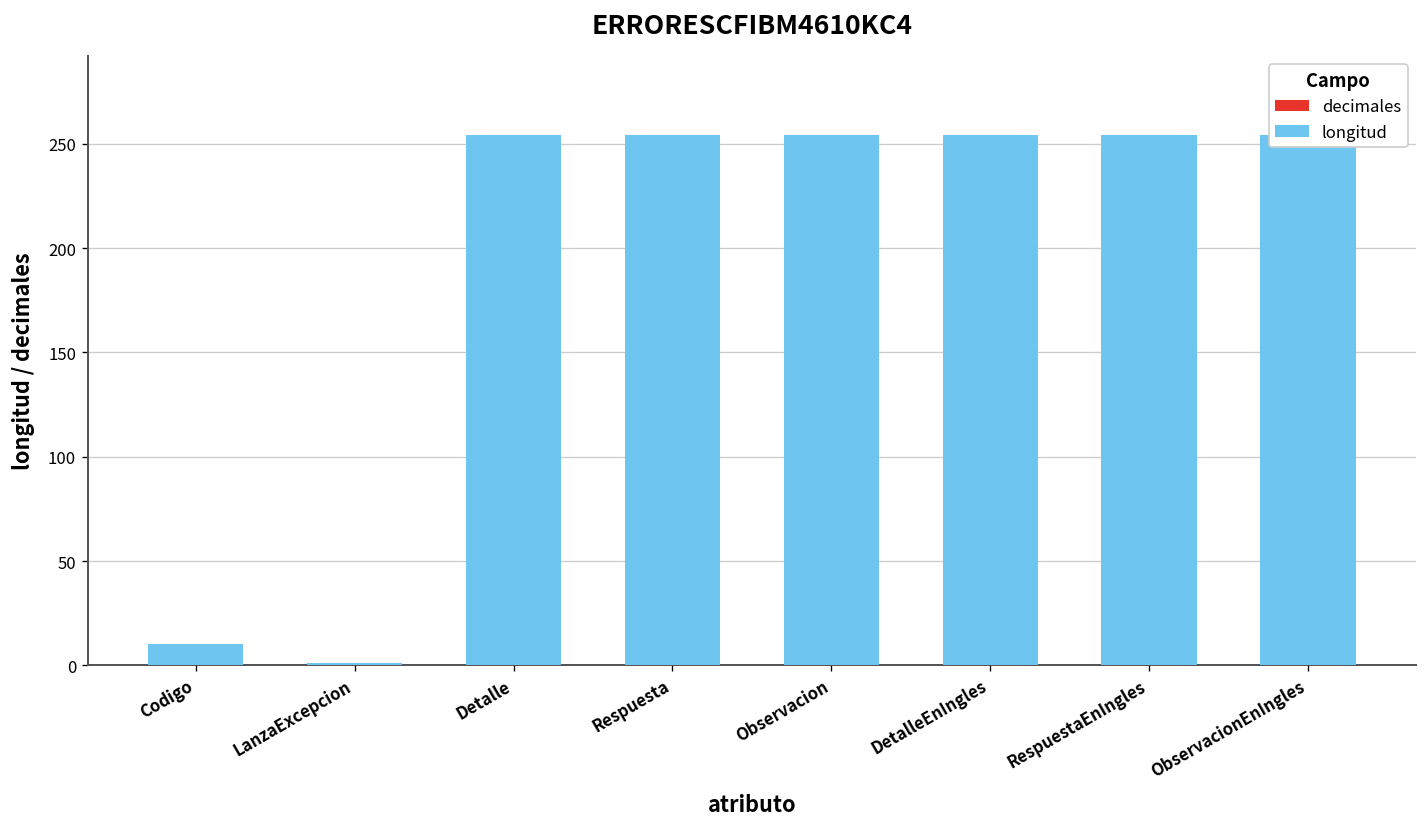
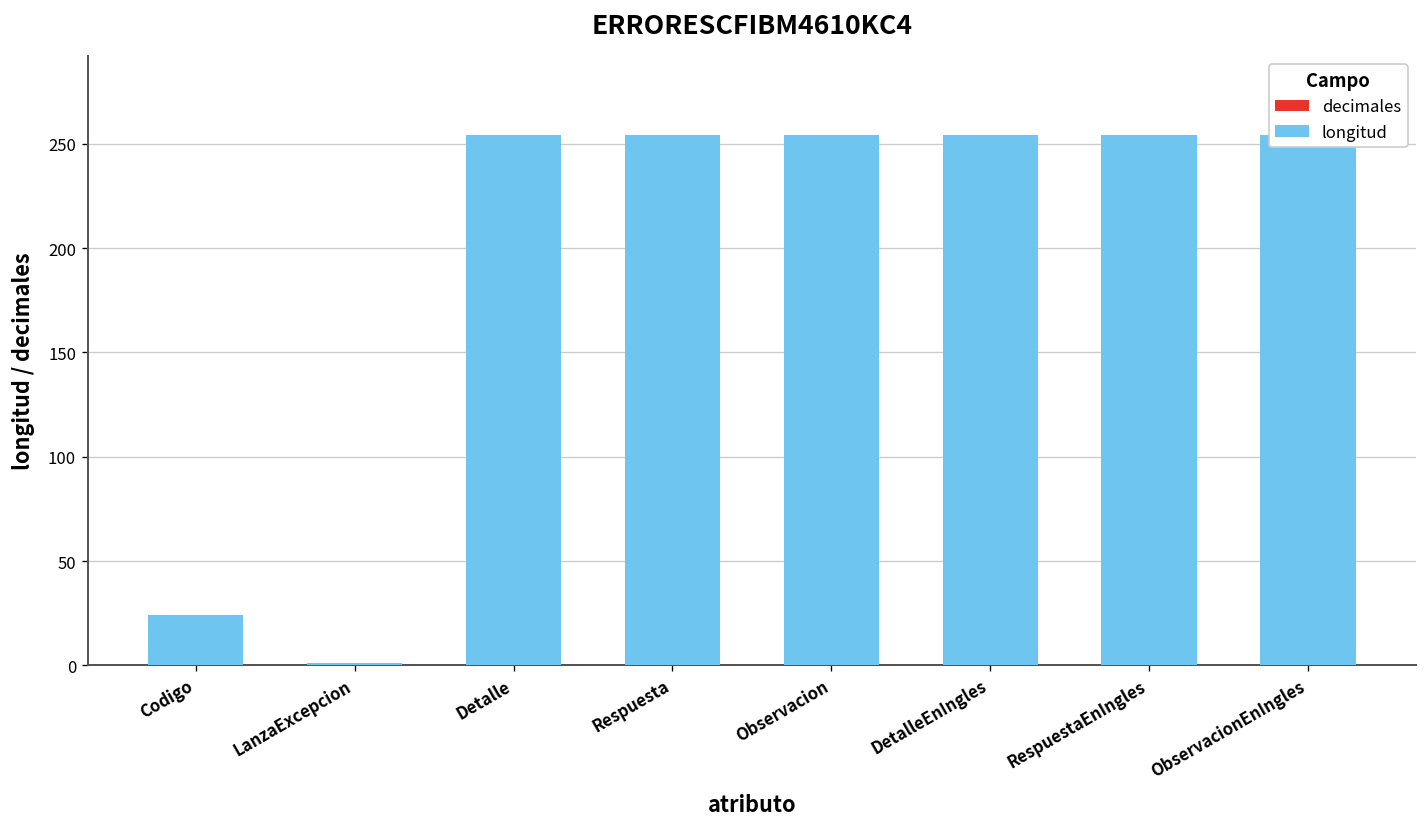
  {
    "decimales": {
      "Codigo": 0,
      "LanzaExcepcion": 0,
      "Detalle": 0,
      "Respuesta": 0,
      "Observacion": 0,
      "DetalleEnIngles": 0,
      "RespuestaEnIngles": 0,
      "ObservacionEnIngles": 0
    },
    "longitud": {
-     "Codigo": 10,
+     "Codigo": 24,
      "Detalle": 254,
      "Respuesta": 254,
      "Observacion": 254,
      "DetalleEnIngles": 254,
      "RespuestaEnIngles": 254
    }
  }
